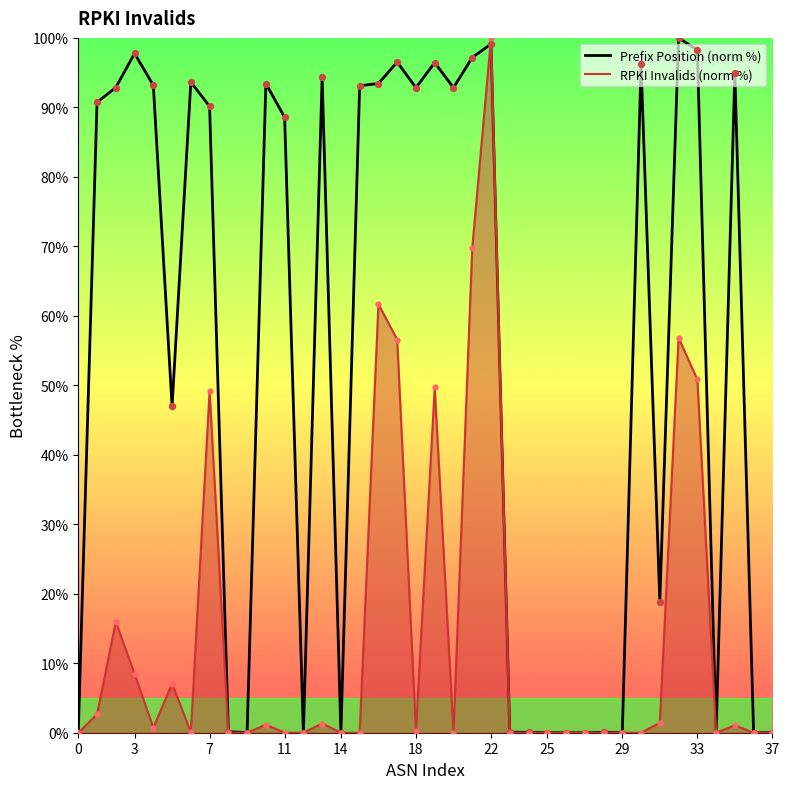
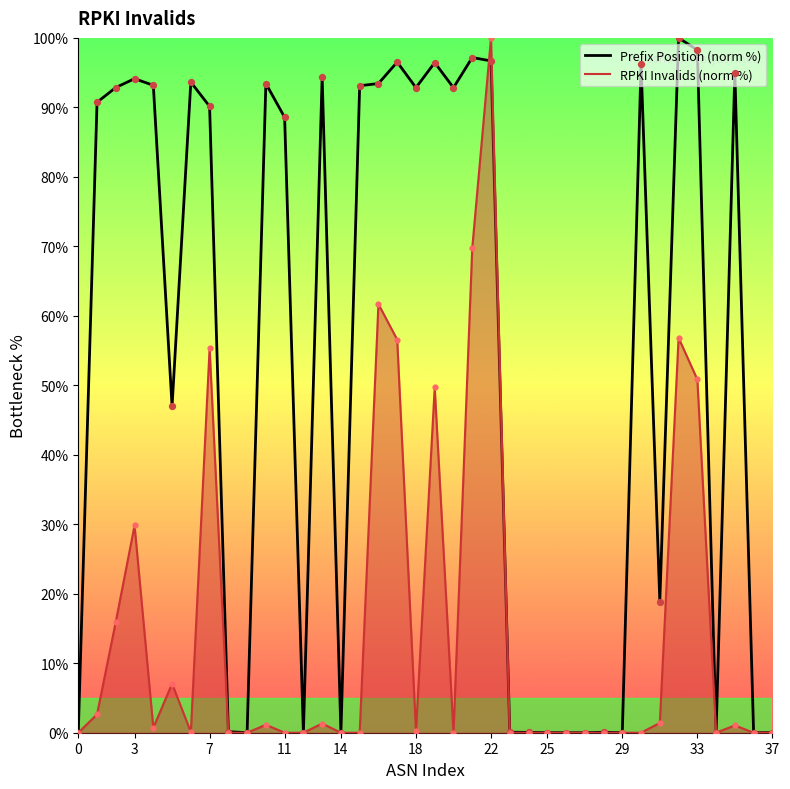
  {
    "Prefix Position (norm %)": {
-     "3": "98%",
+     "3": "94%",
      "7": "90%",
      "11": "89%",
      "18": "93%",
-     "22": "99%"
+     "22": "97%"
    },
    "RPKI Invalids (norm %)": {
-     "3": "8%",
-     "7": "49%",
+     "3": "30%",
+     "7": "55%",
      "22": "100%",
      "33": "51%"
    }
  }
